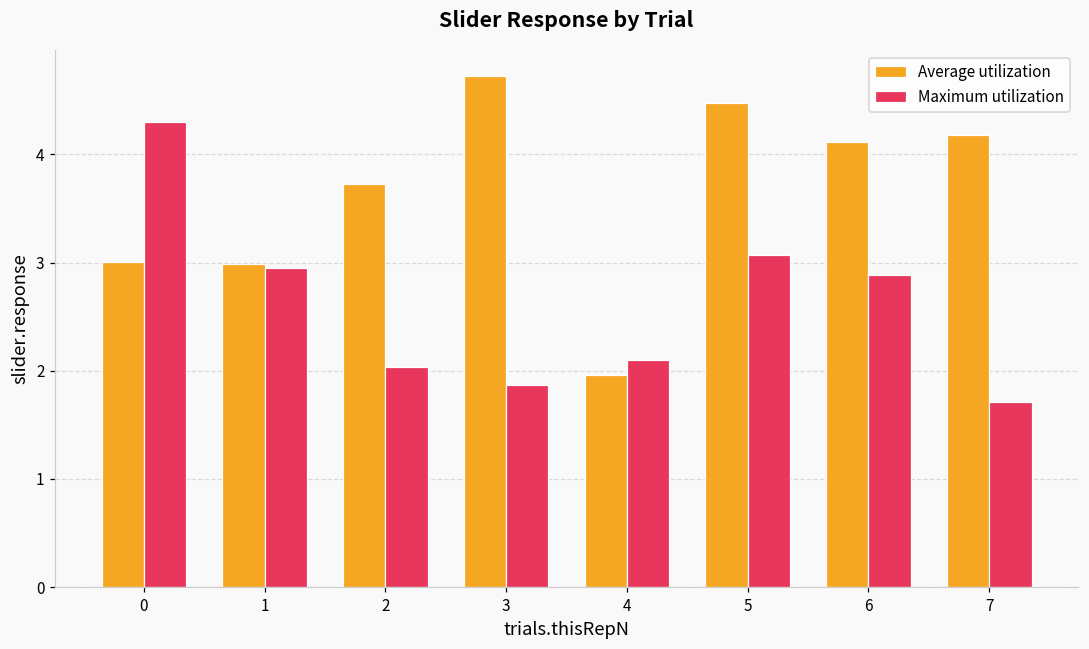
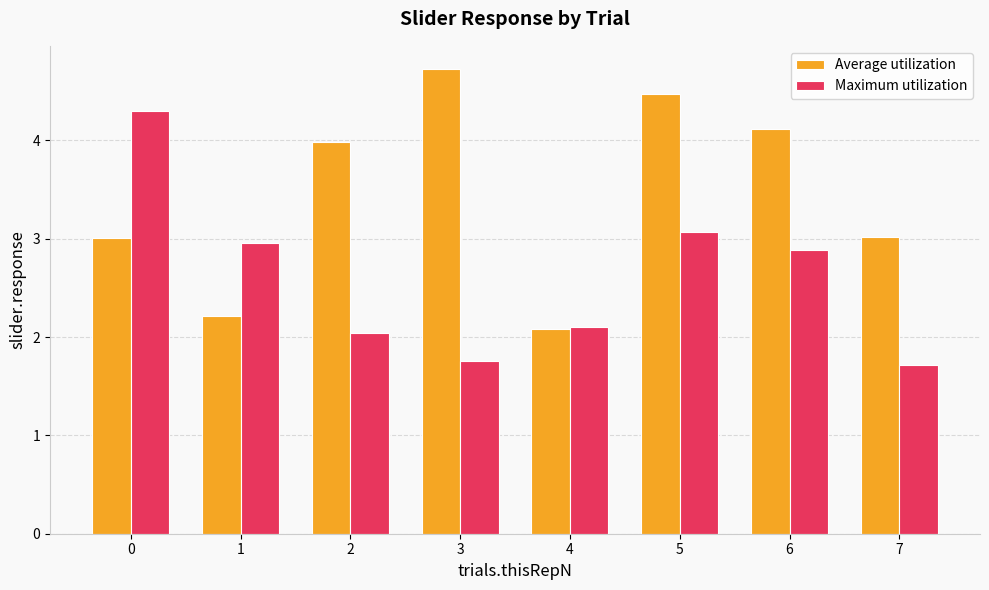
  {
    "Average utilization": {
      "0": 3.0,
-     "1": 3.0,
-     "2": 3.7,
+     "1": 2.2,
+     "2": 4.0,
      "3": 4.7,
-     "4": 2.0,
+     "4": 2.1,
      "5": 4.5,
      "6": 4.1,
-     "7": 4.2
+     "7": 3.0
    },
    "Maximum utilization": {
      "0": 4.3,
      "1": 3.0,
      "2": 2.0,
-     "3": 1.9,
+     "3": 1.8,
      "4": 2.1,
      "5": 3.1,
      "6": 2.9,
      "7": 1.7
    }
  }
